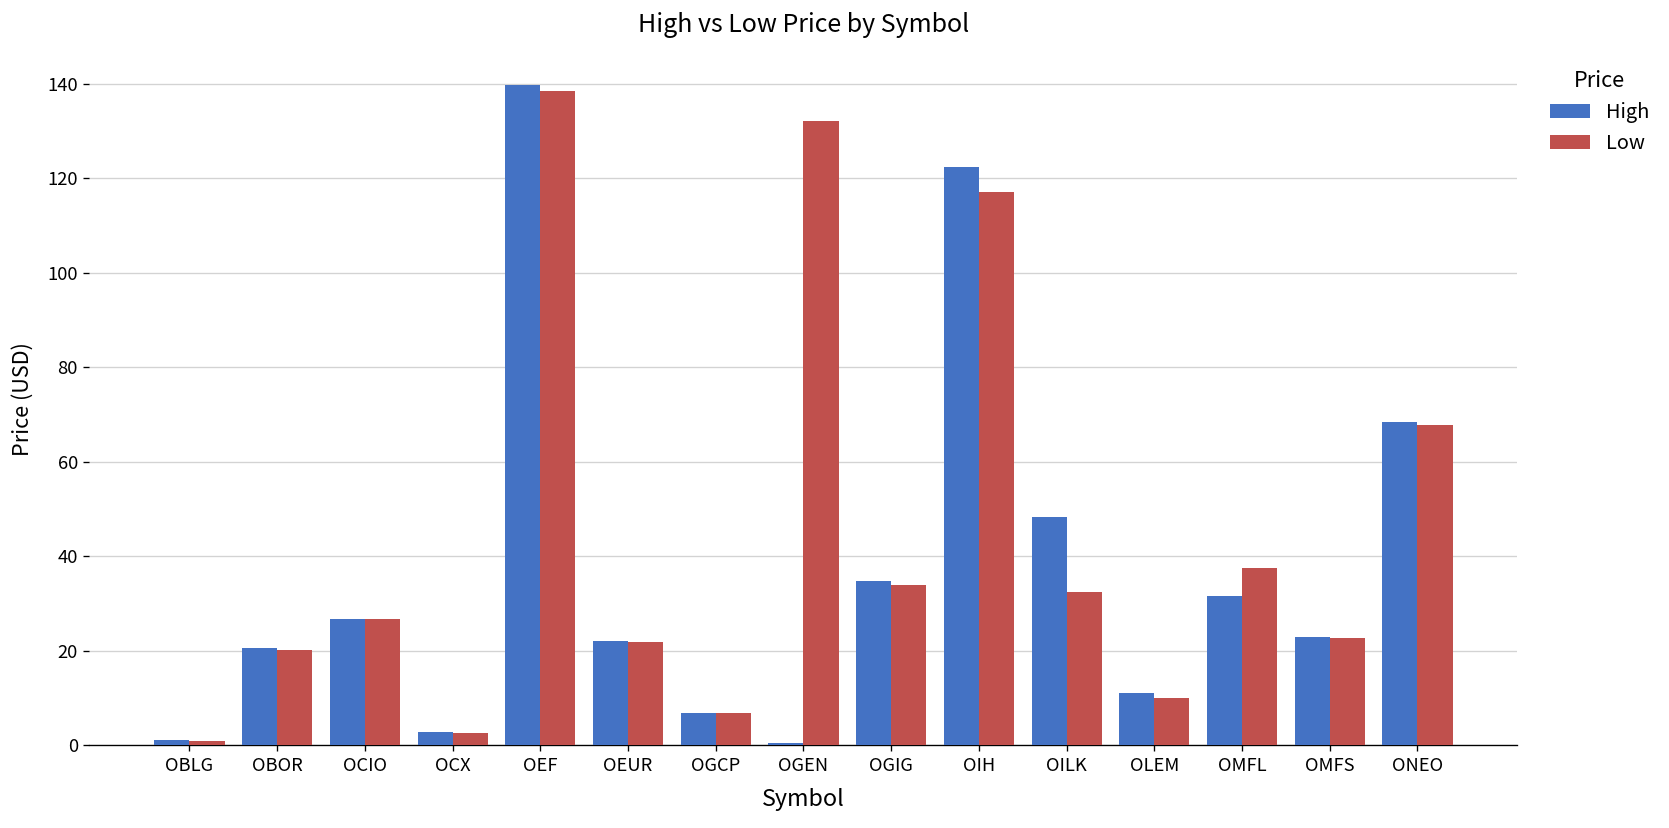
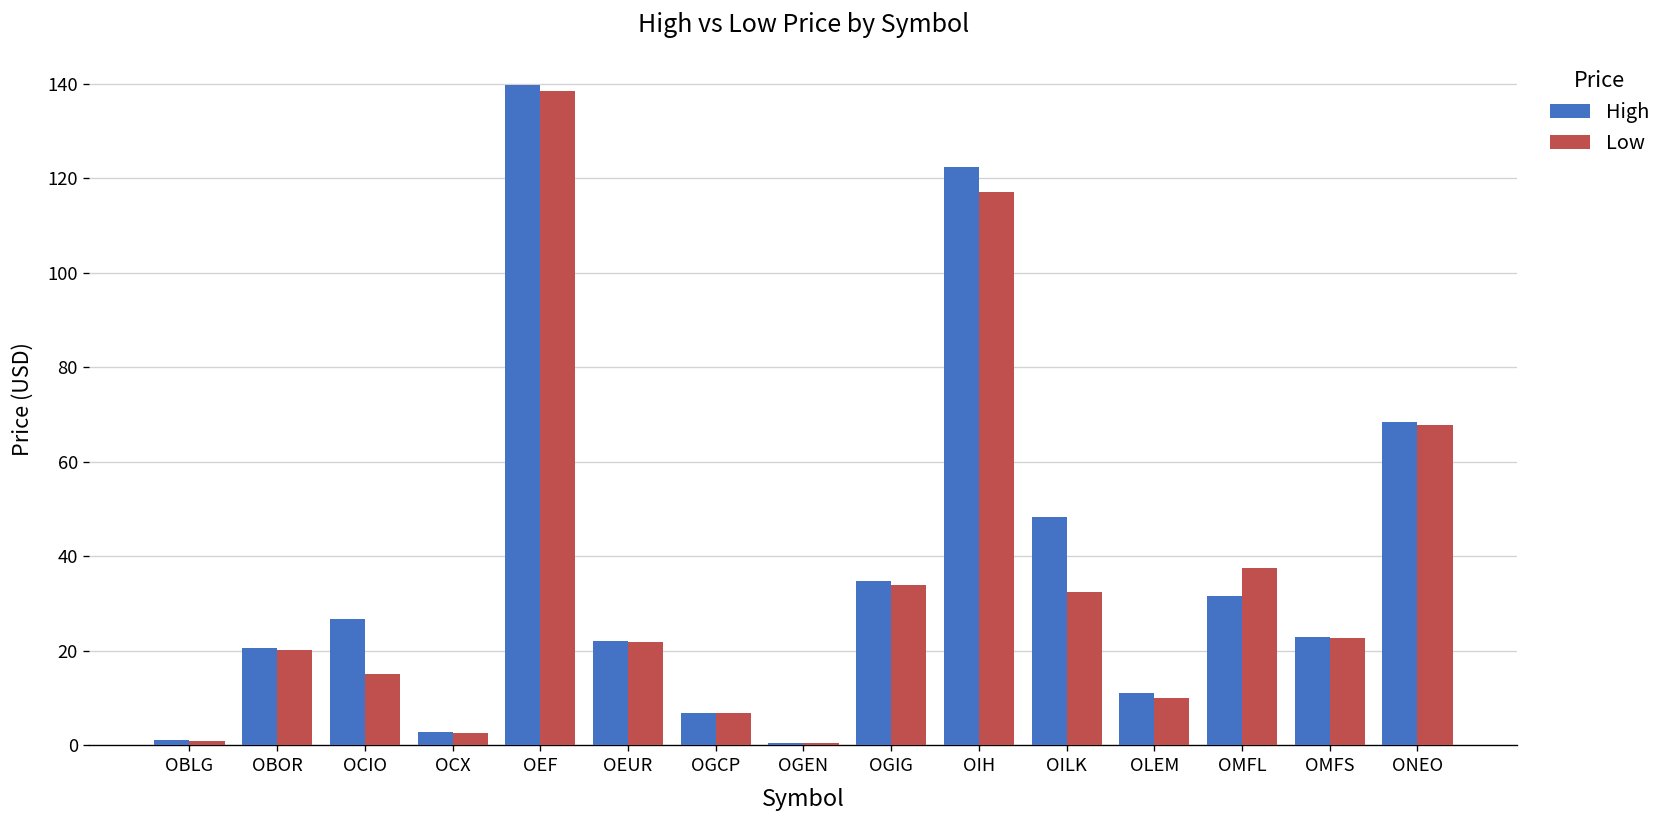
  {
    "High": {
      "OBLG": 1,
      "OBOR": 21,
      "OCIO": 27,
      "OCX": 3,
      "OEF": 140,
      "OEUR": 22,
      "OGCP": 7,
      "OGIG": 35,
      "OIH": 122,
      "OILK": 48,
      "OLEM": 11,
      "OMFL": 32,
      "OMFS": 23,
      "ONEO": 69
    },
    "Low": {
      "OBLG": 1,
      "OBOR": 20,
-     "OCIO": 27,
+     "OCIO": 15,
      "OCX": 3,
      "OEF": 139,
      "OEUR": 22,
      "OGCP": 7,
-     "OGEN": 132,
+     "OGEN": 1,
      "OGIG": 34,
      "OIH": 117,
      "OILK": 32,
      "OLEM": 10,
      "OMFL": 38,
      "OMFS": 23,
      "ONEO": 68
    }
  }
